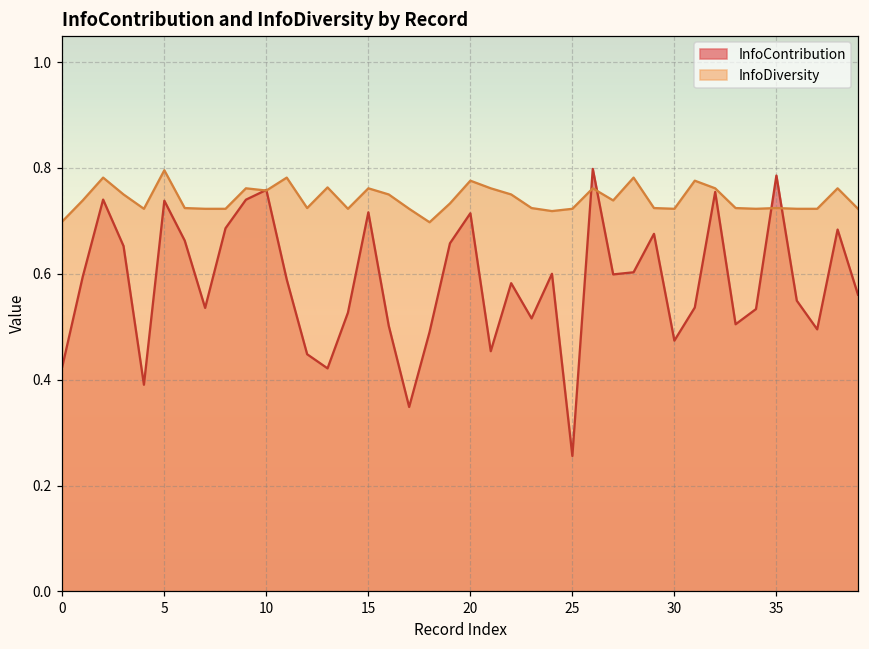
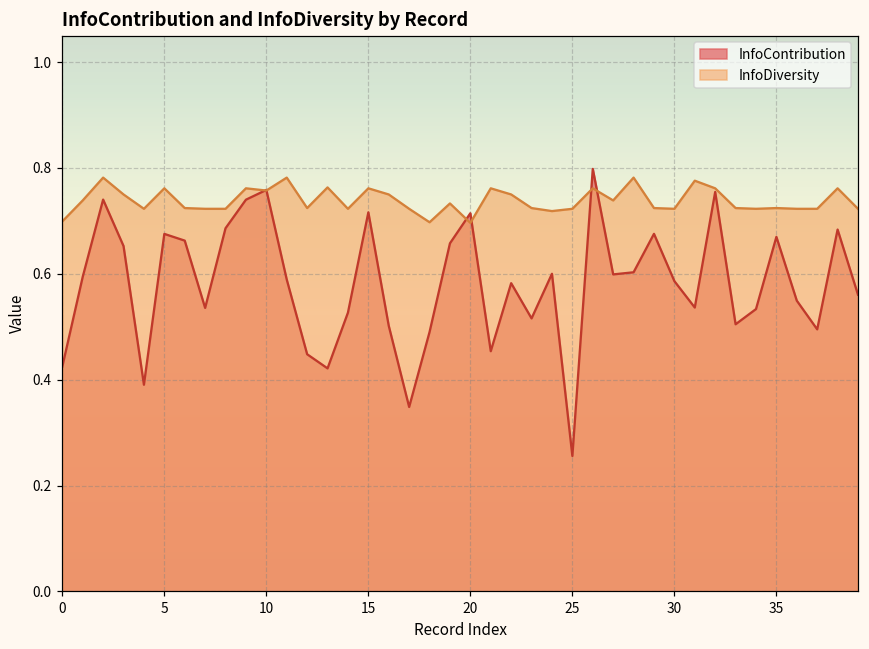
  {
    "InfoContribution": {
      "0": 0.42,
-     "5": 0.74,
+     "5": 0.68,
      "15": 0.72,
      "20": 0.71,
      "25": 0.26,
-     "30": 0.47,
-     "35": 0.79
+     "30": 0.59,
+     "35": 0.67
    },
    "InfoDiversity": {
      "0": 0.70,
-     "5": 0.80,
+     "5": 0.76,
      "15": 0.76,
-     "20": 0.78,
+     "20": 0.70,
      "25": 0.72,
      "30": 0.72,
      "35": 0.72
    }
  }
